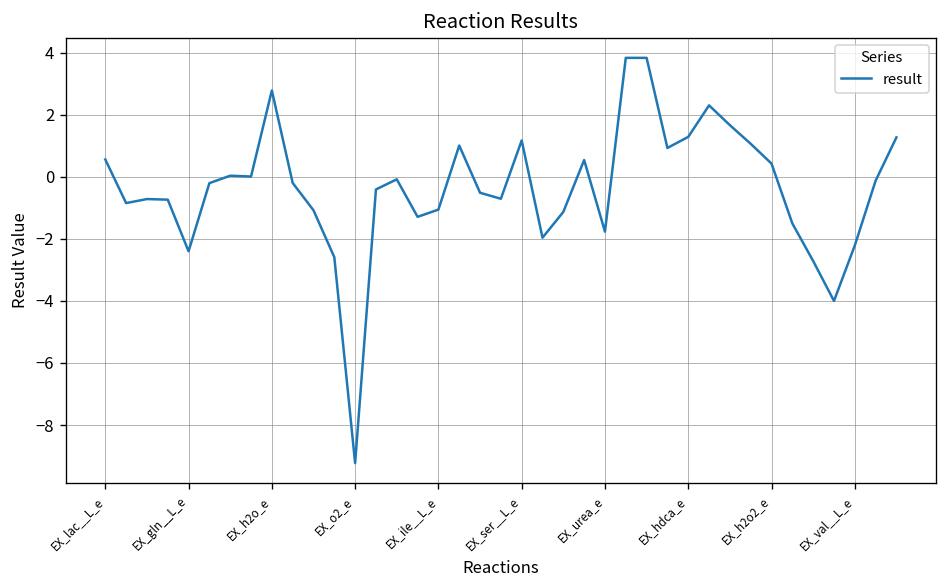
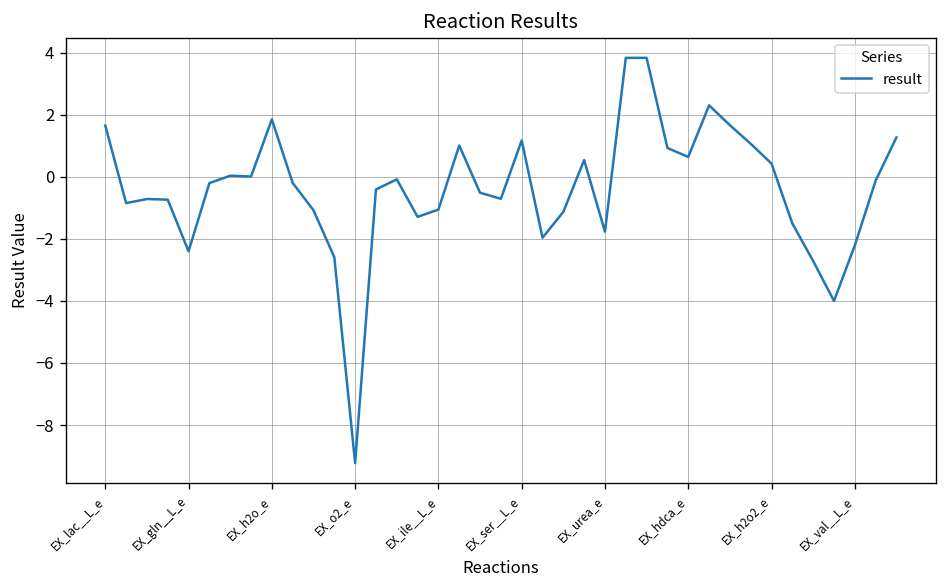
  {
-   "EX_lac__L_e": 0.6,
+   "EX_lac__L_e": 1.6,
    "EX_gln__L_e": -2.4,
-   "EX_h2o_e": 2.8,
+   "EX_h2o_e": 1.8,
    "EX_o2_e": -9.2,
    "EX_ile__L_e": -1.1,
    "EX_ser__L_e": 1.2,
    "EX_urea_e": -1.8,
-   "EX_hdca_e": 1.3,
+   "EX_hdca_e": 0.6,
    "EX_h2o2_e": 0.4,
    "EX_val__L_e": -2.2
  }
